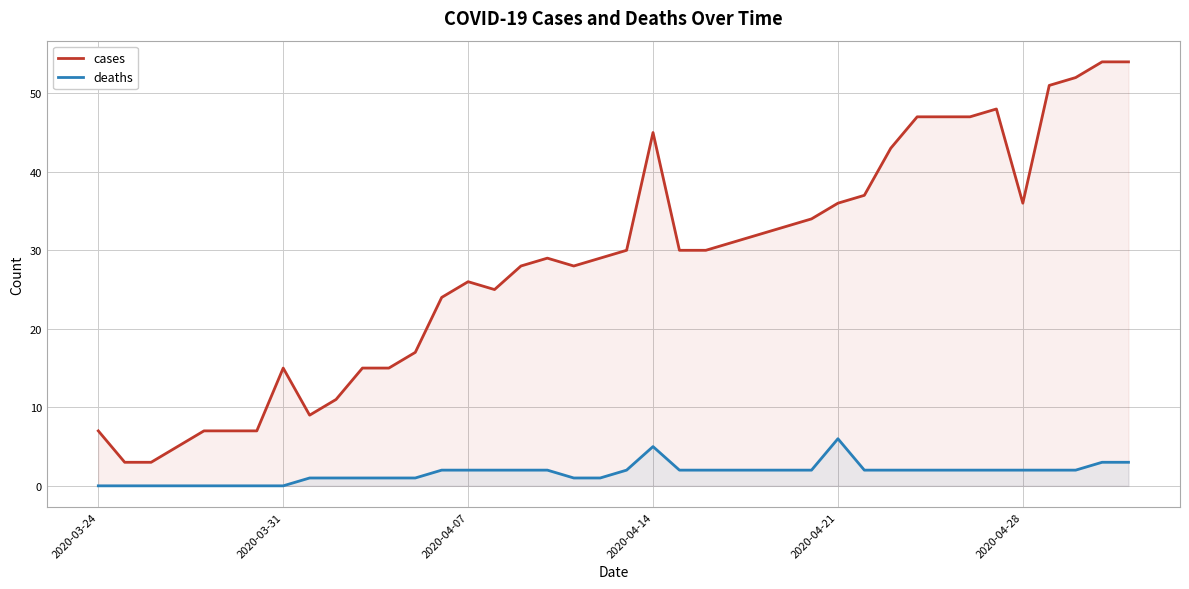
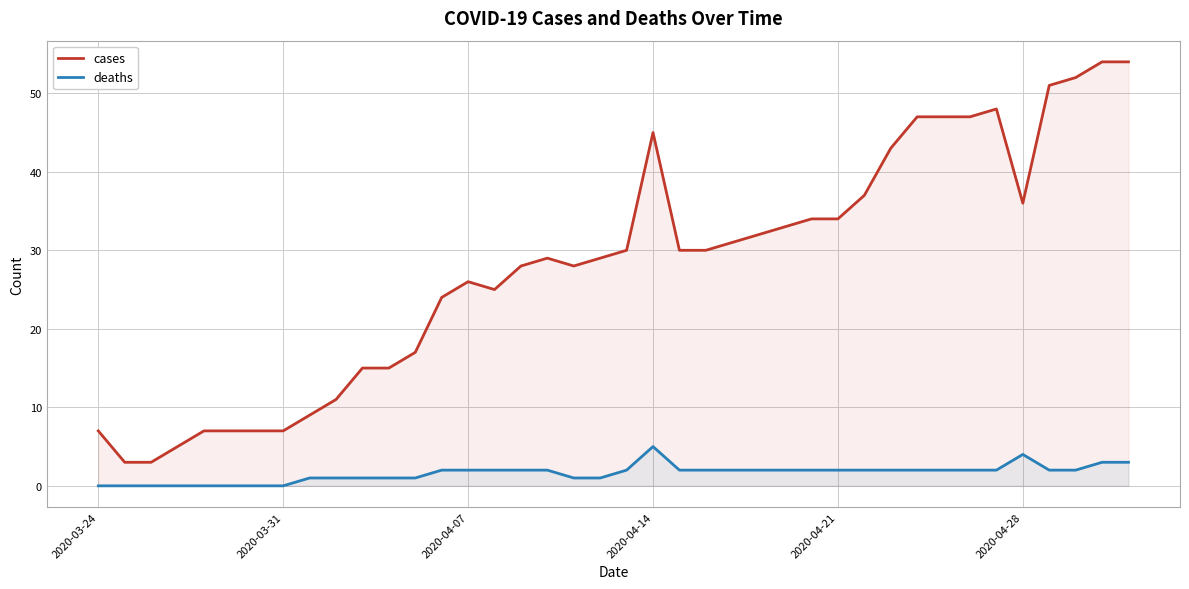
  {
    "cases": {
      "2020-03-24": 7,
-     "2020-03-31": 15,
+     "2020-03-31": 7,
      "2020-04-07": 26,
      "2020-04-14": 45,
-     "2020-04-21": 36,
+     "2020-04-21": 34,
      "2020-04-28": 36
    },
    "deaths": {
      "2020-03-24": 0,
      "2020-03-31": 0,
      "2020-04-07": 2,
      "2020-04-14": 5,
-     "2020-04-21": 6,
-     "2020-04-28": 2
+     "2020-04-21": 2,
+     "2020-04-28": 4
    }
  }
